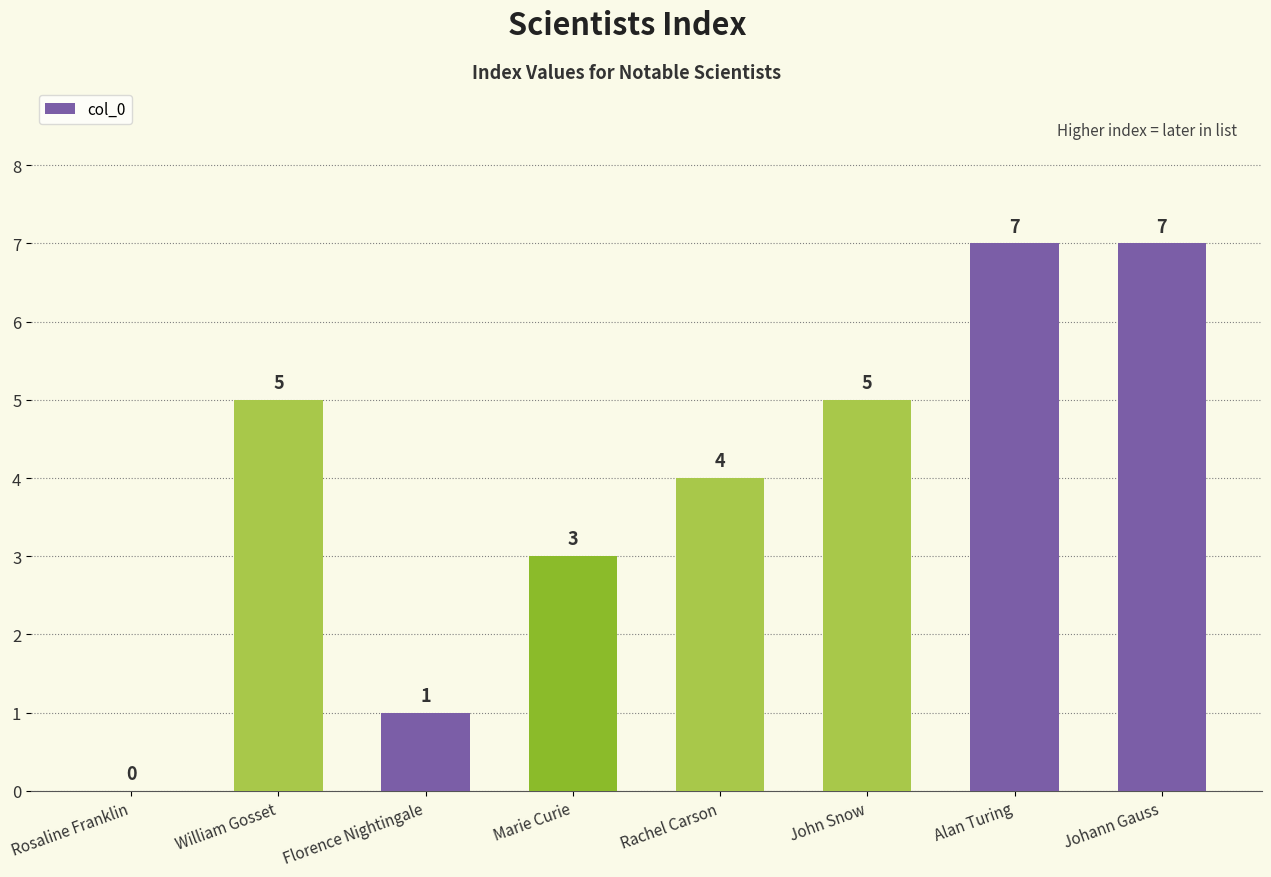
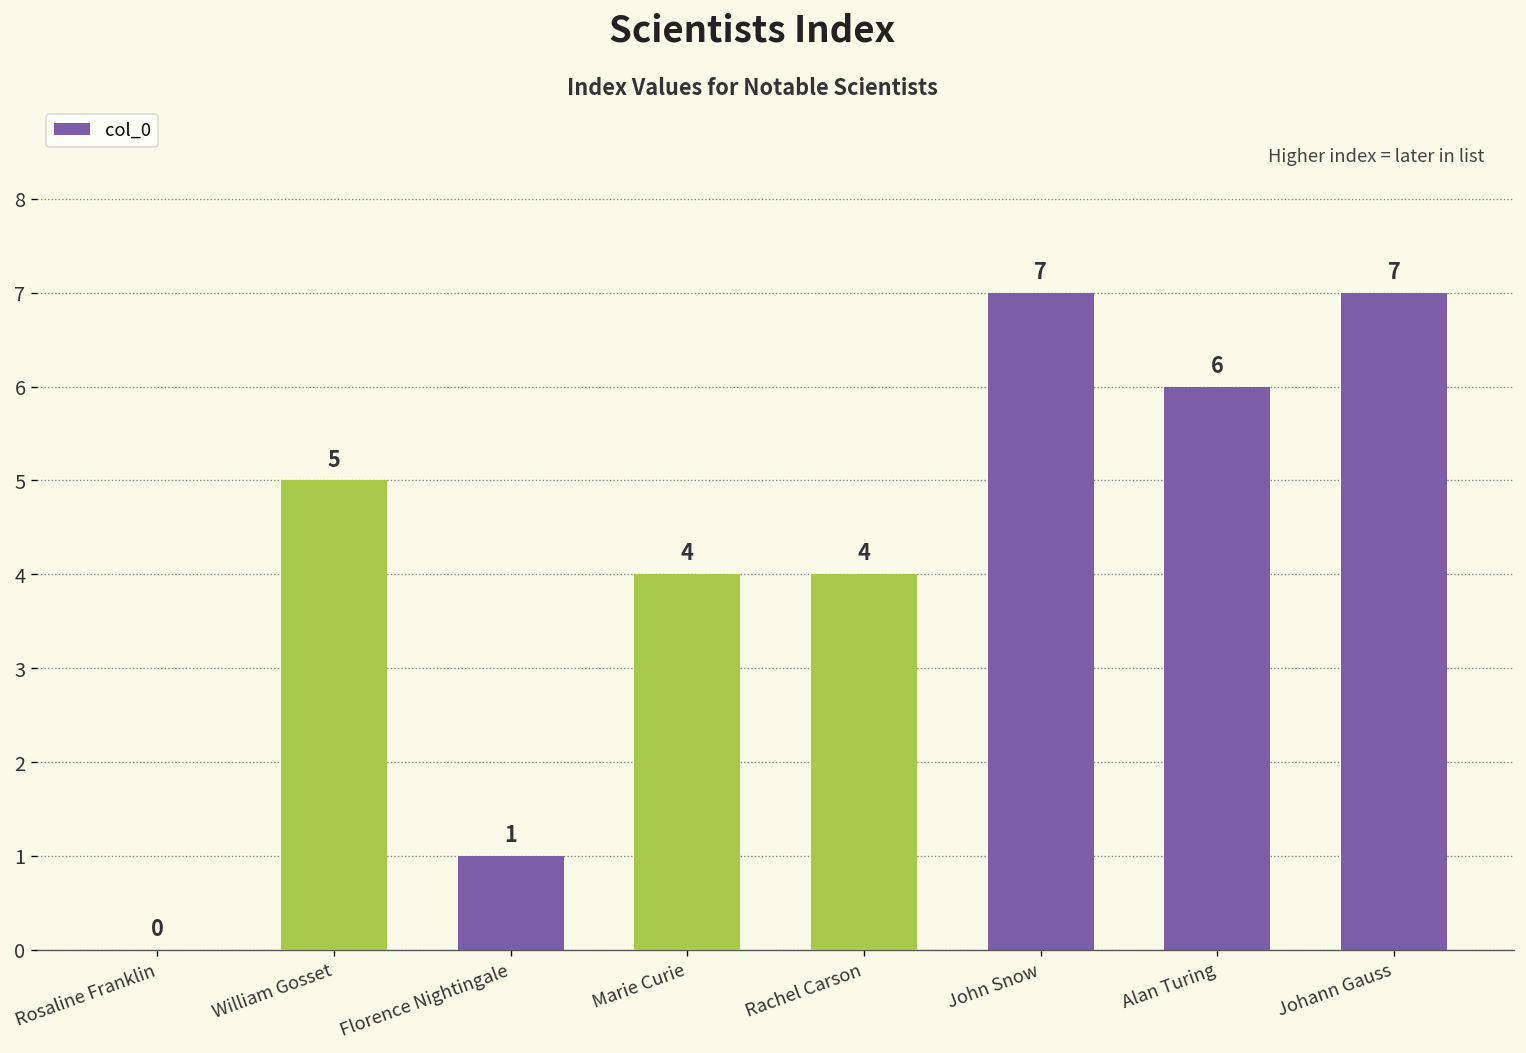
  {
    "Rosaline Franklin": 0,
    "William Gosset": 5,
    "Florence Nightingale": 1,
-   "Marie Curie": 3,
+   "Marie Curie": 4,
    "Rachel Carson": 4,
-   "John Snow": 5,
-   "Alan Turing": 7,
+   "John Snow": 7,
+   "Alan Turing": 6,
    "Johann Gauss": 7
  }
